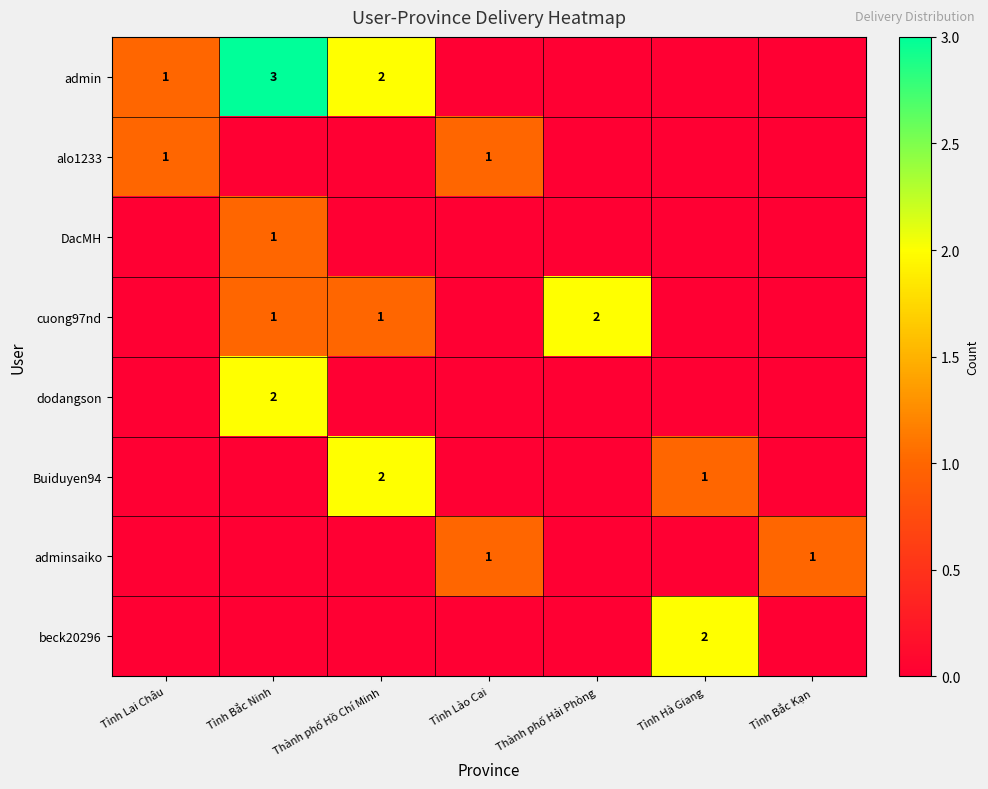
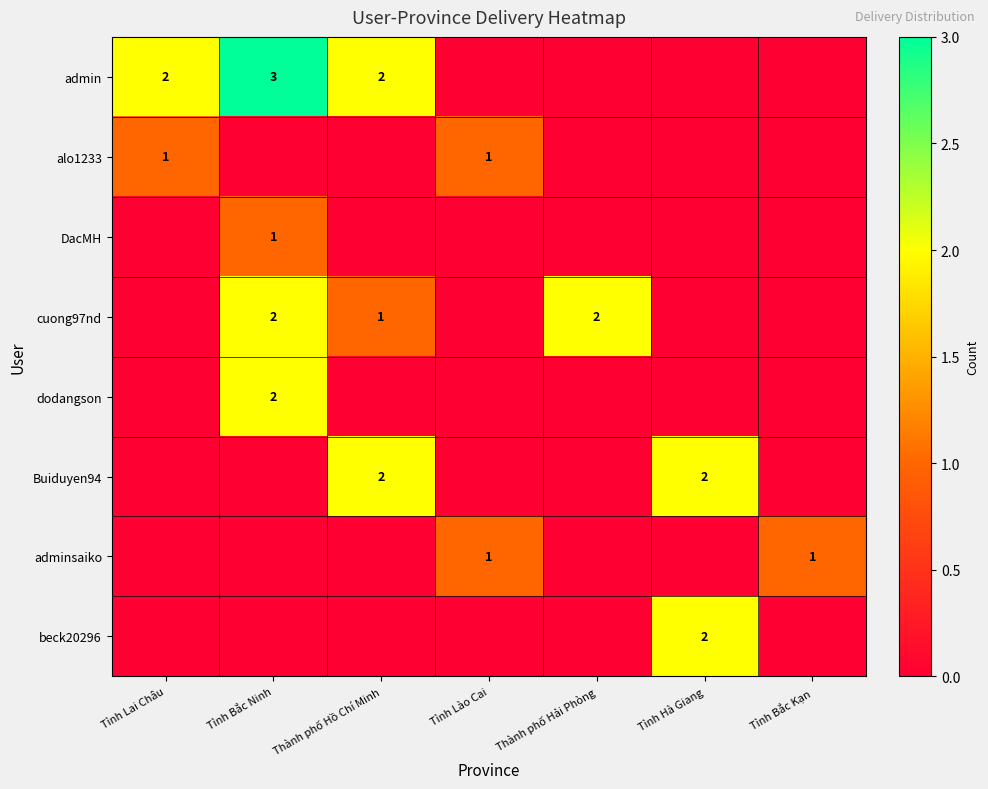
  {
    "admin": {
-     "Tỉnh Lai Châu": 1,
+     "Tỉnh Lai Châu": 2,
      "Tỉnh Bắc Ninh": 3,
      "Thành phố Hồ Chí Minh": 2
    },
    "alo1233": {
      "Tỉnh Lai Châu": 1,
      "Tỉnh Lào Cai": 1
    },
    "DacMH": {
      "Tỉnh Bắc Ninh": 1
    },
    "cuong97nd": {
-     "Tỉnh Bắc Ninh": 1,
+     "Tỉnh Bắc Ninh": 2,
      "Thành phố Hồ Chí Minh": 1,
      "Thành phố Hải Phòng": 2
    },
    "dodangson": {
      "Tỉnh Bắc Ninh": 2
    },
    "Buiduyen94": {
      "Thành phố Hồ Chí Minh": 2,
-     "Tỉnh Hà Giang": 1
+     "Tỉnh Hà Giang": 2
    },
    "adminsaiko": {
      "Tỉnh Lào Cai": 1,
      "Tỉnh Bắc Kạn": 1
    },
    "beck20296": {
      "Tỉnh Hà Giang": 2
    }
  }
